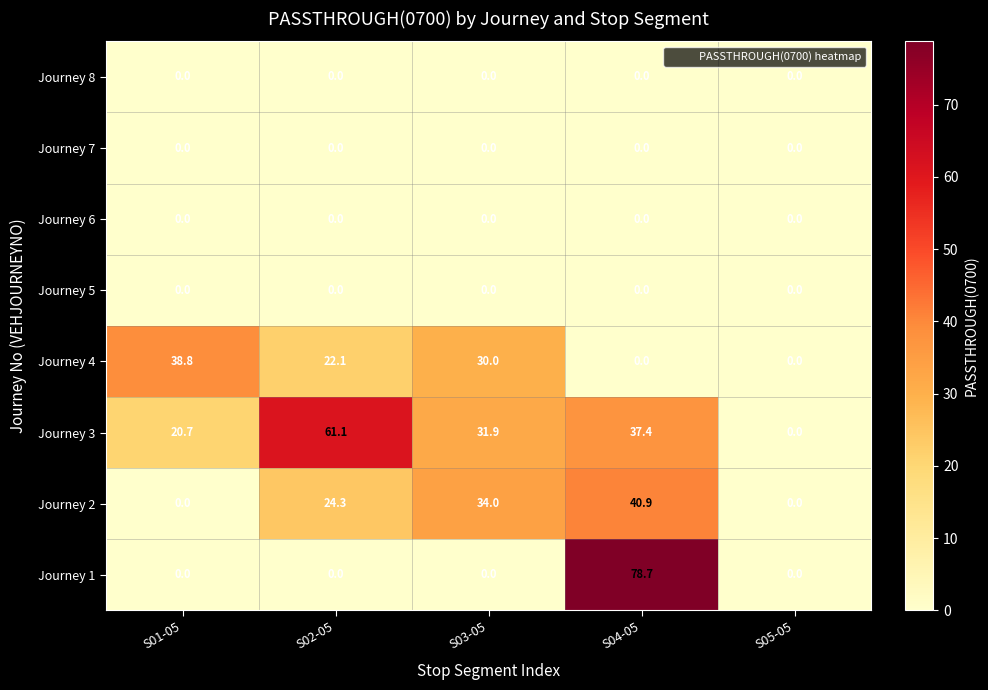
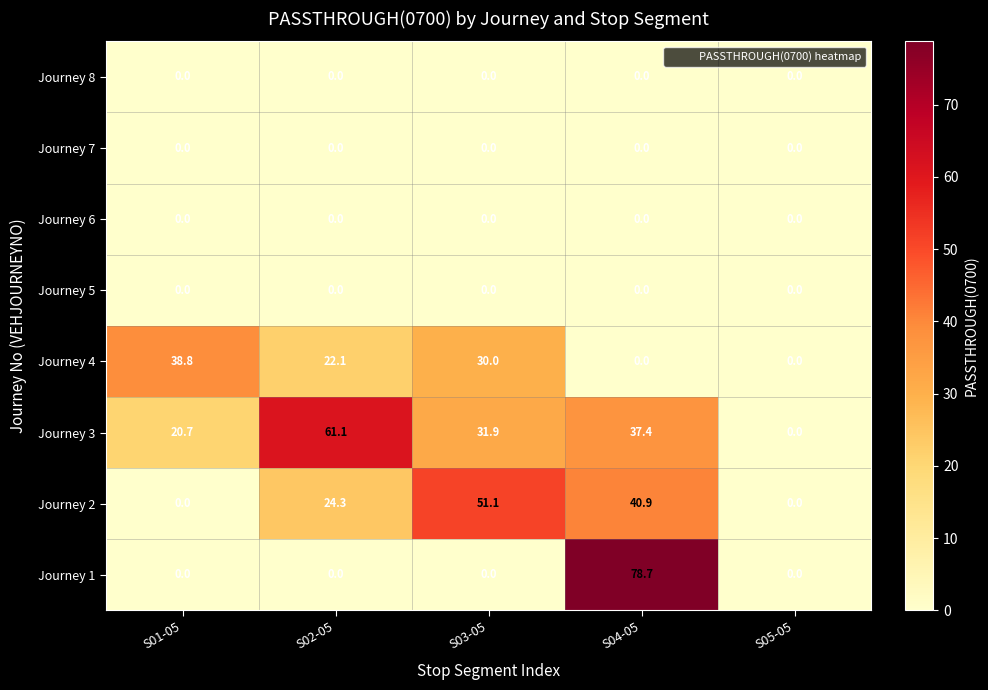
  {
    "Journey 8": {
      "S01-05": 0.0,
      "S02-05": 0.0,
      "S03-05": 0.0,
      "S04-05": 0.0,
      "S05-05": 0.0
    },
    "Journey 7": {
      "S01-05": 0.0,
      "S02-05": 0.0,
      "S03-05": 0.0,
      "S04-05": 0.0,
      "S05-05": 0.0
    },
    "Journey 6": {
      "S01-05": 0.0,
      "S02-05": 0.0,
      "S03-05": 0.0,
      "S04-05": 0.0,
      "S05-05": 0.0
    },
    "Journey 5": {
      "S01-05": 0.0,
      "S02-05": 0.0,
      "S03-05": 0.0,
      "S04-05": 0.0,
      "S05-05": 0.0
    },
    "Journey 4": {
      "S01-05": 38.8,
      "S02-05": 22.1,
      "S03-05": 30.0,
      "S04-05": 0.0,
      "S05-05": 0.0
    },
    "Journey 3": {
      "S01-05": 20.7,
      "S02-05": 61.1,
      "S03-05": 31.9,
      "S04-05": 37.4,
      "S05-05": 0.0
    },
    "Journey 2": {
      "S01-05": 0.0,
      "S02-05": 24.3,
-     "S03-05": 34.0,
+     "S03-05": 51.1,
      "S04-05": 40.9,
      "S05-05": 0.0
    },
    "Journey 1": {
      "S01-05": 0.0,
      "S02-05": 0.0,
      "S03-05": 0.0,
      "S04-05": 78.7,
      "S05-05": 0.0
    }
  }
